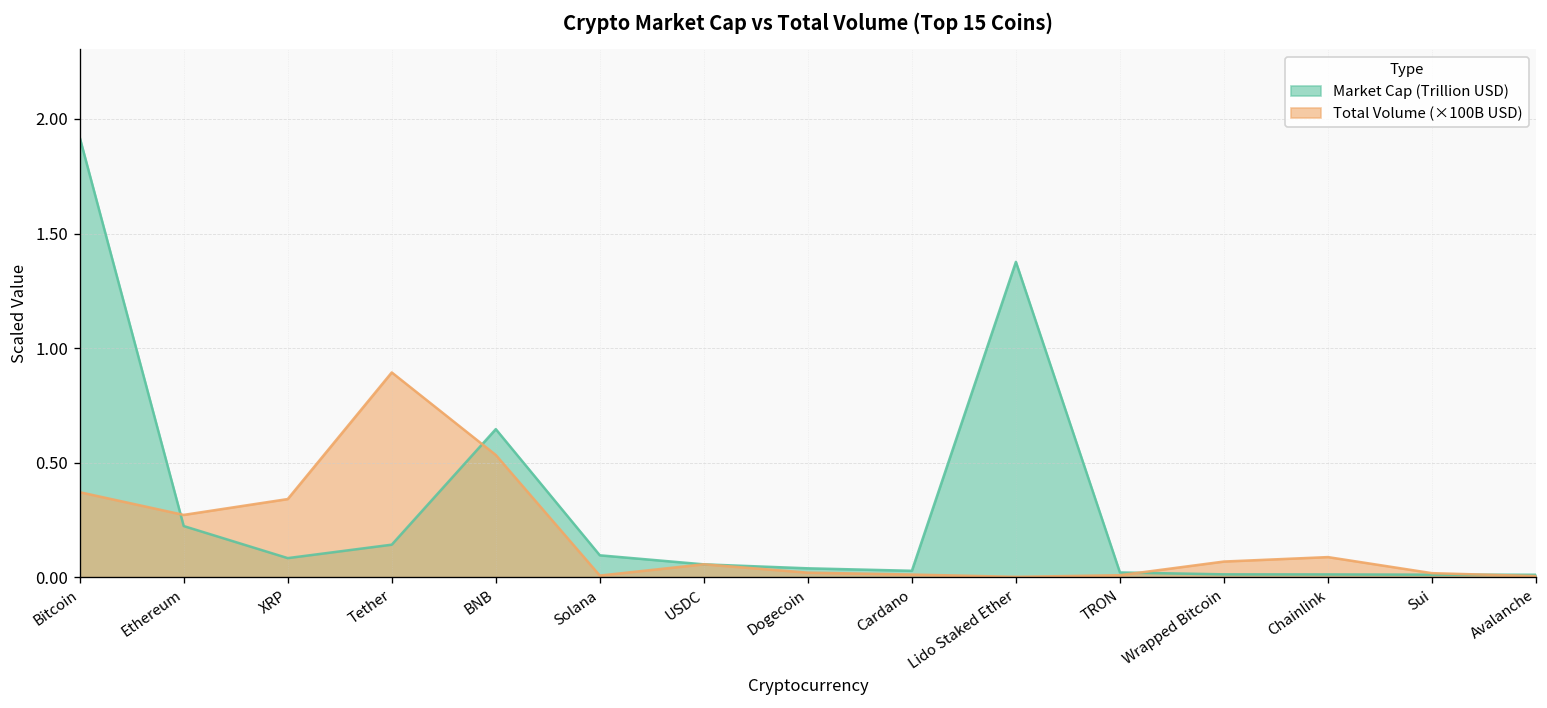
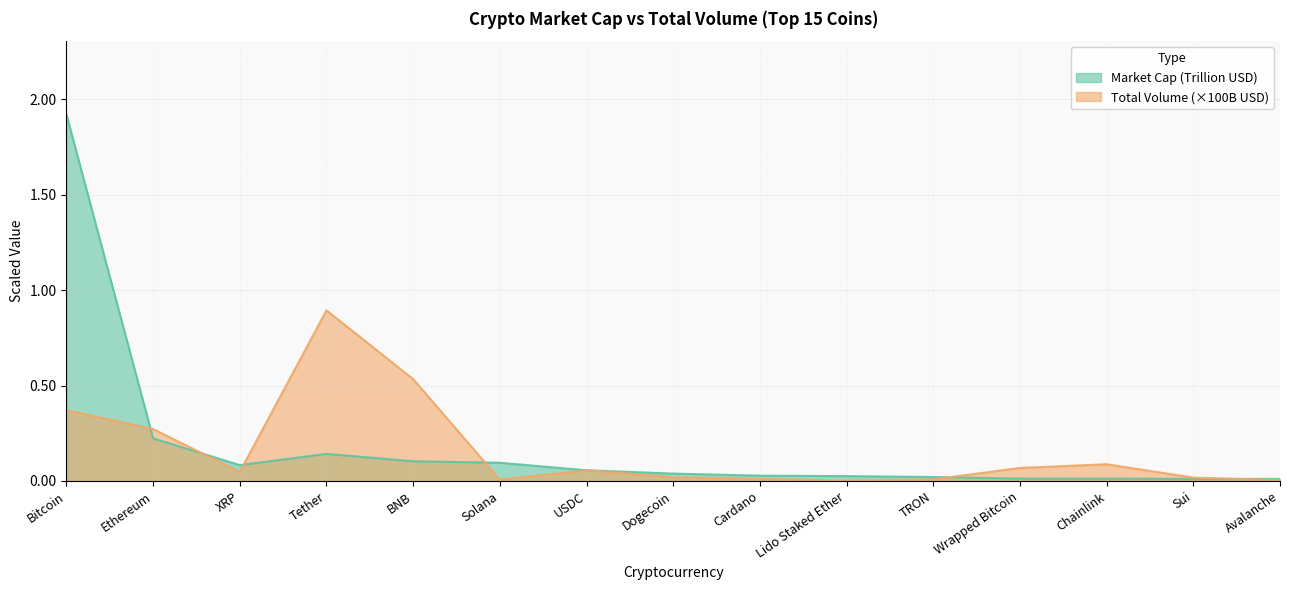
  {
    "Market Cap (Trillion USD)": {
      "Bitcoin": 1.92,
      "Ethereum": 0.22,
      "XRP": 0.08,
      "Tether": 0.14,
-     "BNB": 0.65,
+     "BNB": 0.10,
      "Solana": 0.10,
      "Dogecoin": 0.04,
      "Cardano": 0.03,
-     "Lido Staked Ether": 1.38,
+     "Lido Staked Ether": 0.03,
      "Wrapped Bitcoin": 0.01,
      "Chainlink": 0.01
    },
    "Total Volume (×100B USD)": {
      "Bitcoin": 0.37,
      "Ethereum": 0.27,
-     "XRP": 0.34,
+     "XRP": 0.05,
      "Tether": 0.89,
      "BNB": 0.53,
      "Solana": 0.01,
      "Dogecoin": 0.02,
      "Cardano": 0.01,
      "Lido Staked Ether": 0.00,
      "Wrapped Bitcoin": 0.07,
      "Chainlink": 0.09
    }
  }
